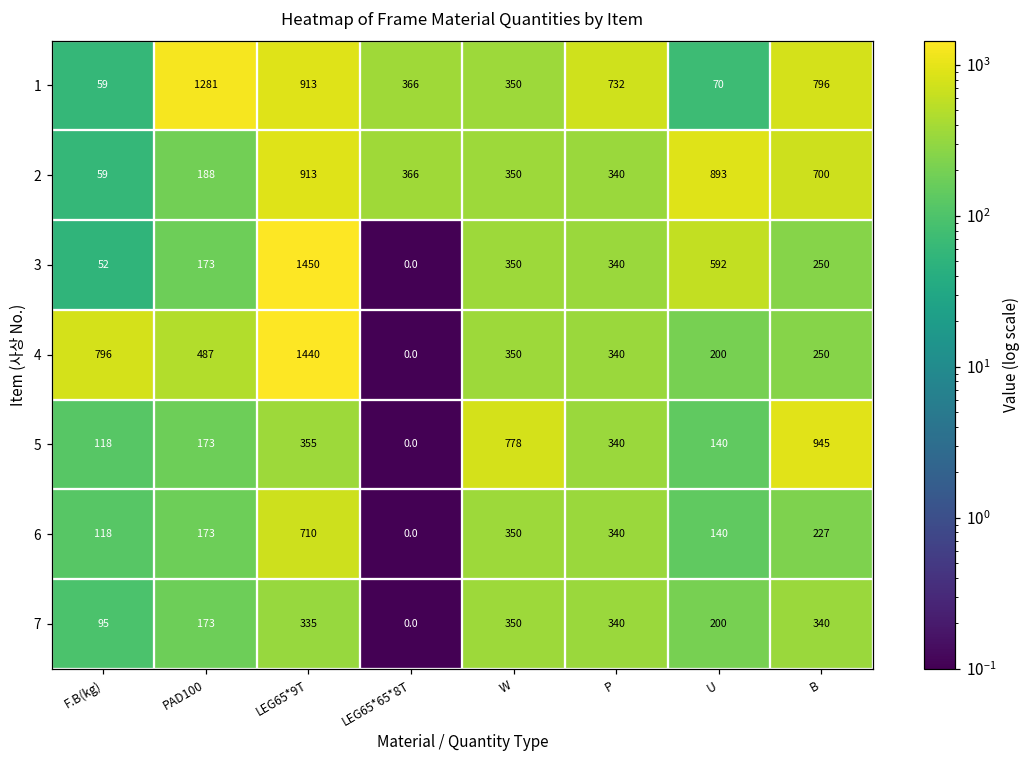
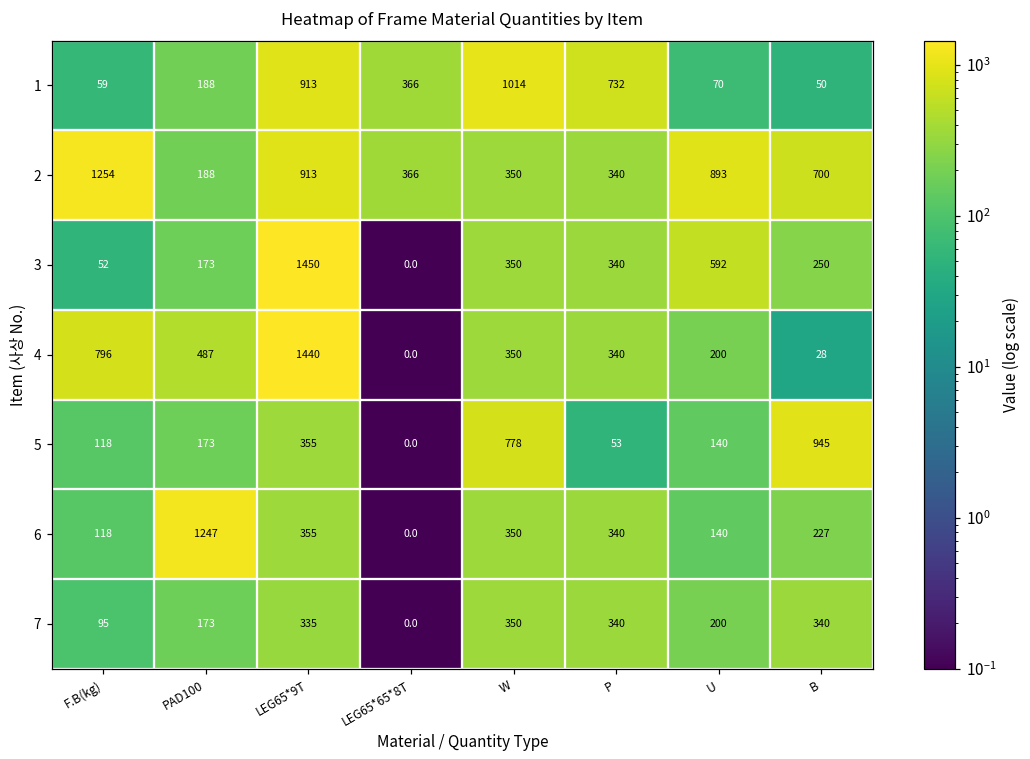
  {
    "1": {
      "F.B(kg)": 59,
-     "PAD100": 1281,
+     "PAD100": 188,
      "LEG65*9T": 913,
      "LEG65*65*8T": 366,
-     "W": 350,
+     "W": 1014,
      "P": 732,
      "U": 70,
-     "B": 796
+     "B": 50
    },
    "2": {
-     "F.B(kg)": 59,
+     "F.B(kg)": 1254,
      "PAD100": 188,
      "LEG65*9T": 913,
      "LEG65*65*8T": 366,
      "W": 350,
      "P": 340,
      "U": 893,
      "B": 700
    },
    "3": {
      "F.B(kg)": 52,
      "PAD100": 173,
      "LEG65*9T": 1450,
      "LEG65*65*8T": 0.0,
      "W": 350,
      "P": 340,
      "U": 592,
      "B": 250
    },
    "4": {
      "F.B(kg)": 796,
      "PAD100": 487,
      "LEG65*9T": 1440,
      "LEG65*65*8T": 0.0,
      "W": 350,
      "P": 340,
      "U": 200,
-     "B": 250
+     "B": 28
    },
    "5": {
      "F.B(kg)": 118,
      "PAD100": 173,
      "LEG65*9T": 355,
      "LEG65*65*8T": 0.0,
      "W": 778,
-     "P": 340,
+     "P": 53,
      "U": 140,
      "B": 945
    },
    "6": {
      "F.B(kg)": 118,
-     "PAD100": 173,
-     "LEG65*9T": 710,
+     "PAD100": 1247,
+     "LEG65*9T": 355,
      "LEG65*65*8T": 0.0,
      "W": 350,
      "P": 340,
      "U": 140,
      "B": 227
    },
    "7": {
      "F.B(kg)": 95,
      "PAD100": 173,
      "LEG65*9T": 335,
      "LEG65*65*8T": 0.0,
      "W": 350,
      "P": 340,
      "U": 200,
      "B": 340
    }
  }
